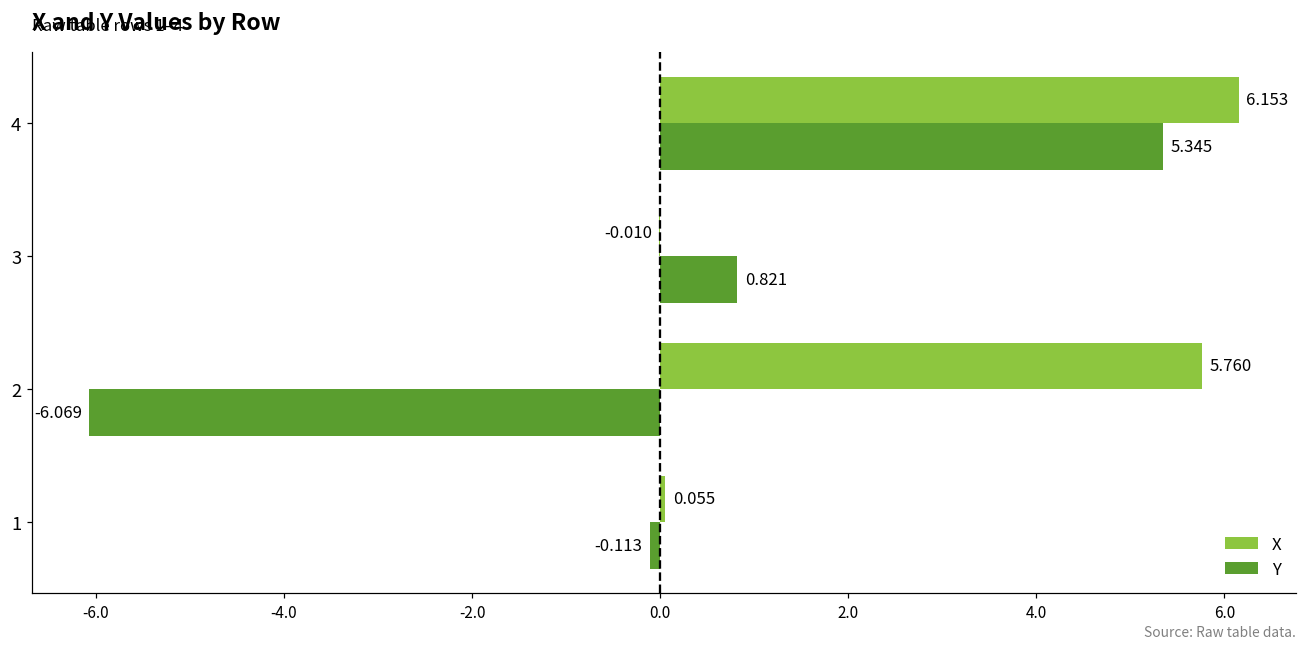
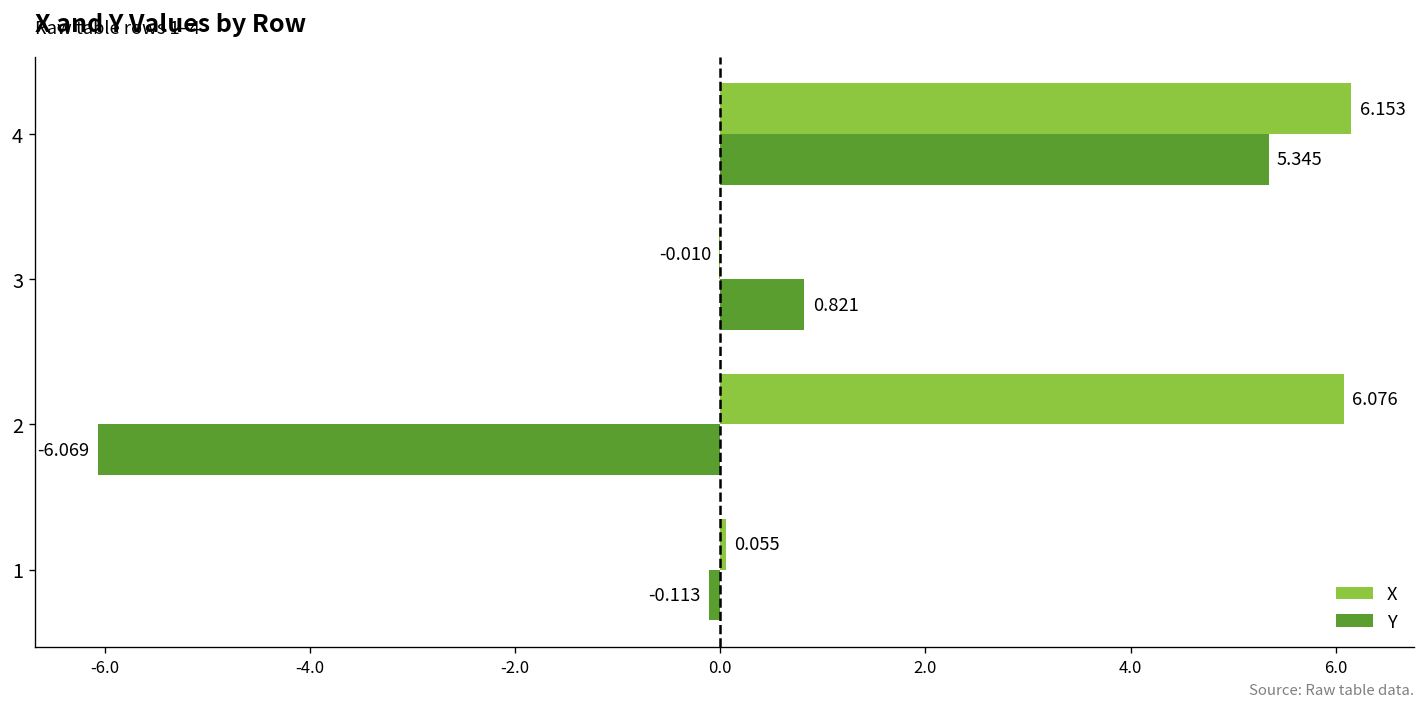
  {
    "X": {
      "4": 6.153,
      "3": -0.010,
-     "2": 5.760,
+     "2": 6.076,
      "1": 0.055
    },
    "Y": {
      "4": 5.345,
      "3": 0.821,
      "2": -6.069,
      "1": -0.113
    }
  }
